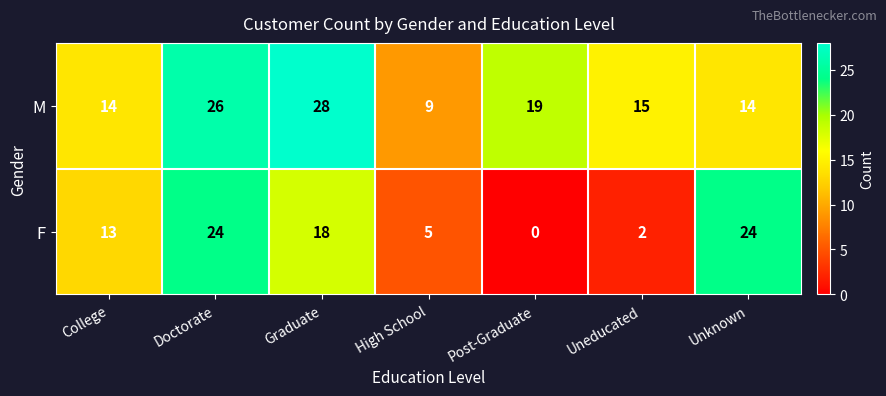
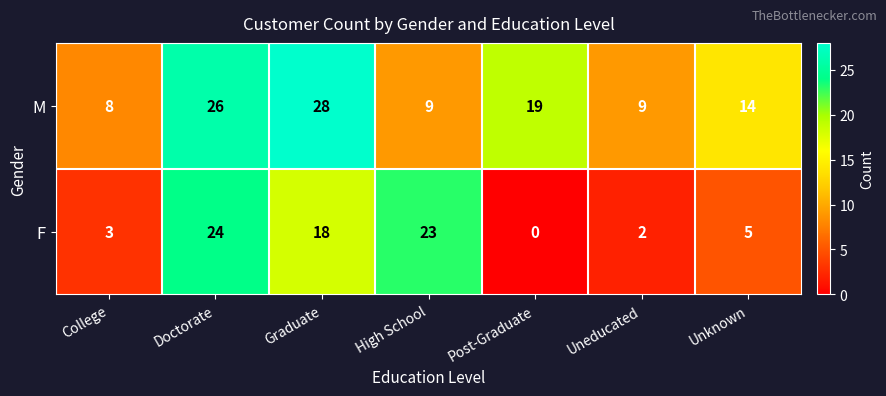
  {
    "M": {
-     "College": 14,
+     "College": 8,
      "Doctorate": 26,
      "Graduate": 28,
      "High School": 9,
      "Post-Graduate": 19,
-     "Uneducated": 15,
+     "Uneducated": 9,
      "Unknown": 14
    },
    "F": {
-     "College": 13,
+     "College": 3,
      "Doctorate": 24,
      "Graduate": 18,
-     "High School": 5,
+     "High School": 23,
      "Post-Graduate": 0,
      "Uneducated": 2,
-     "Unknown": 24
+     "Unknown": 5
    }
  }
